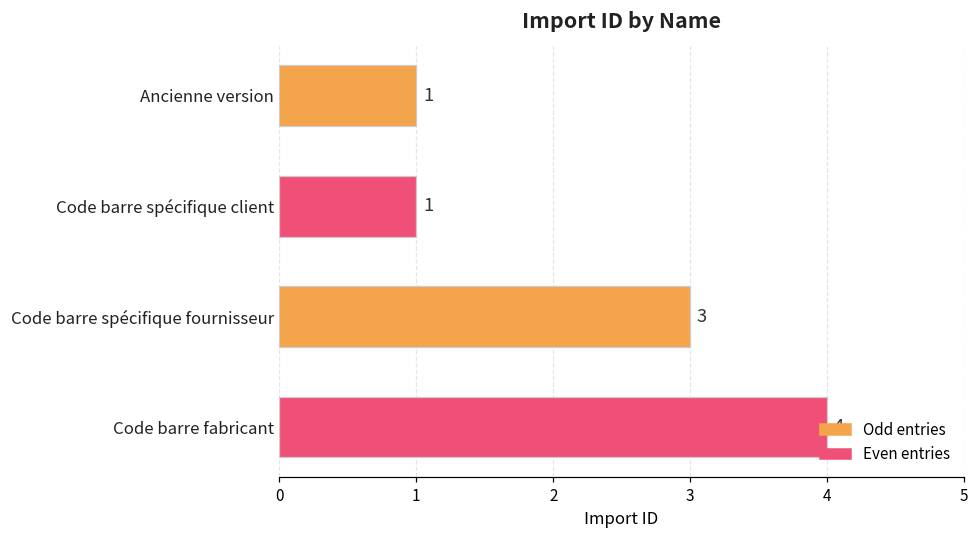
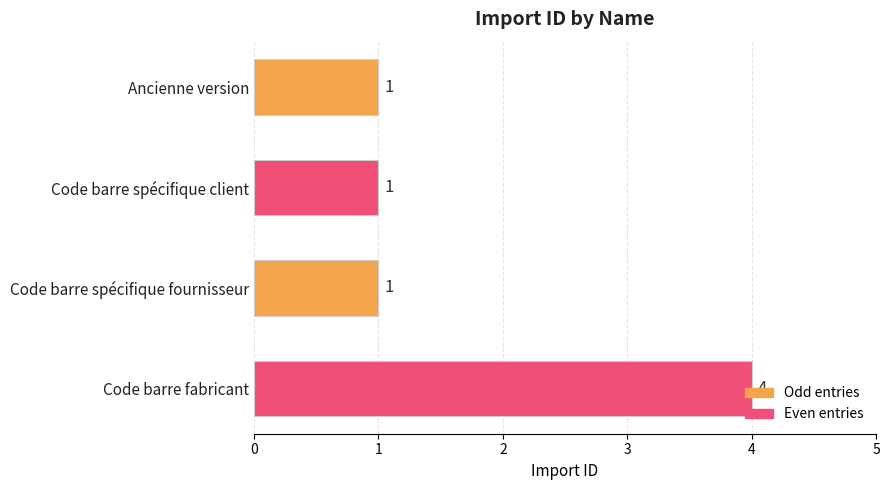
  {
    "Ancienne version": 1,
    "Code barre spécifique client": 1,
-   "Code barre spécifique fournisseur": 3,
+   "Code barre spécifique fournisseur": 1,
    "Code barre fabricant": 4
  }
